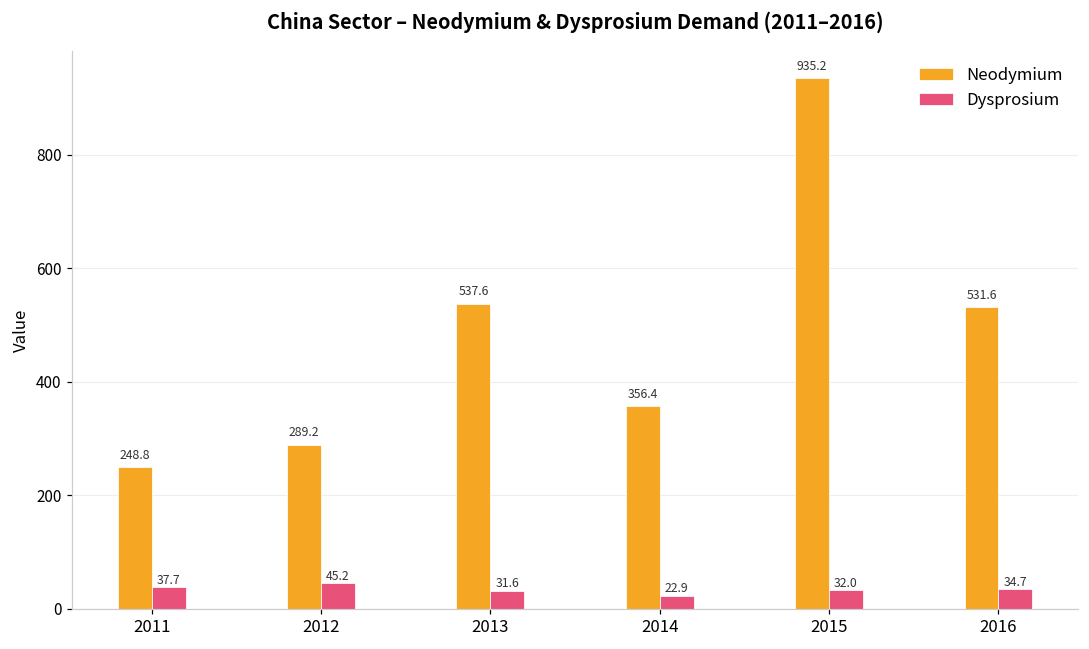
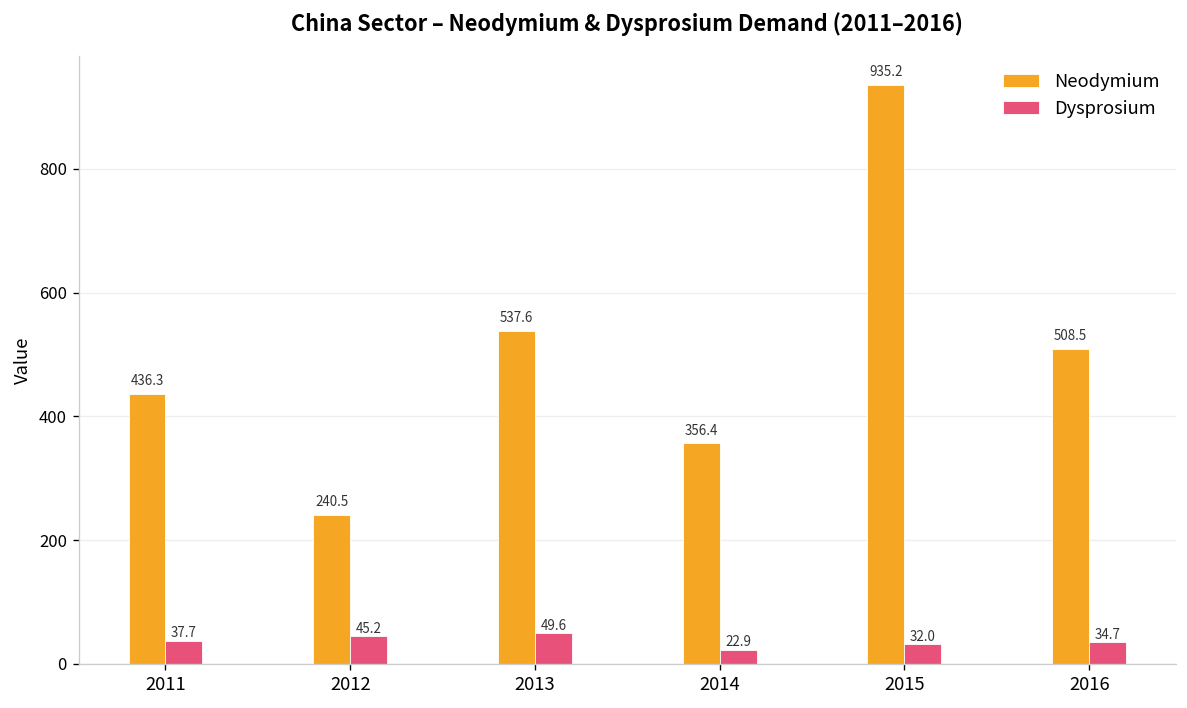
  {
    "Neodymium": {
-     "2011": 248.8,
-     "2012": 289.2,
+     "2011": 436.3,
+     "2012": 240.5,
      "2013": 537.6,
      "2014": 356.4,
      "2015": 935.2,
-     "2016": 531.6
+     "2016": 508.5
    },
    "Dysprosium": {
      "2011": 37.7,
      "2012": 45.2,
-     "2013": 31.6,
+     "2013": 49.6,
      "2014": 22.9,
      "2015": 32.0,
      "2016": 34.7
    }
  }
